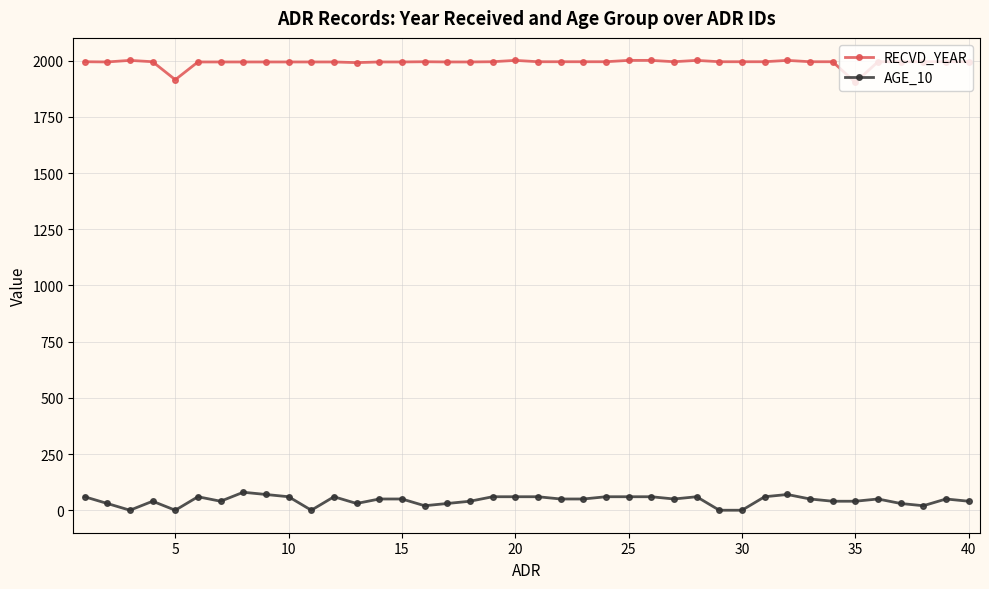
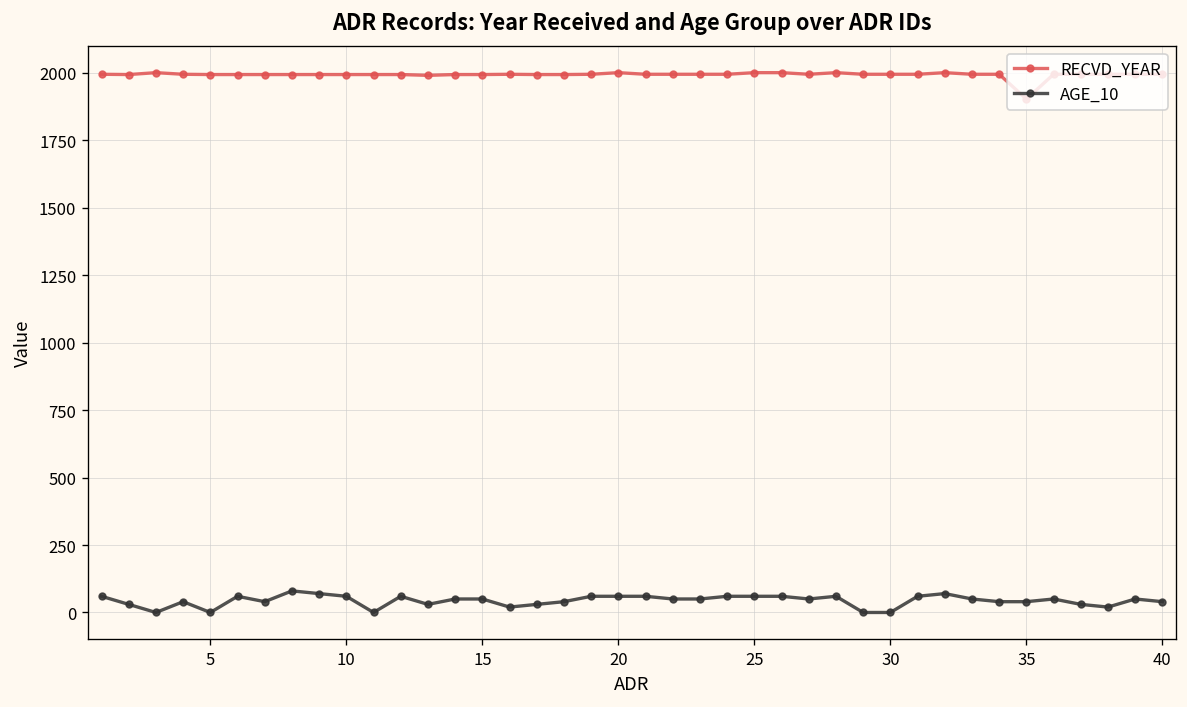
  {
    "RECVD_YEAR": {
-     "5": 1920,
+     "5": 1990,
      "10": 1990,
      "15": 1990,
      "20": 2000,
      "25": 2000,
      "30": 2000
    },
    "AGE_10": {
      "5": 0,
      "10": 60,
      "15": 50,
      "20": 60,
      "25": 60,
      "30": 0,
      "35": 40,
      "40": 40
    }
  }
